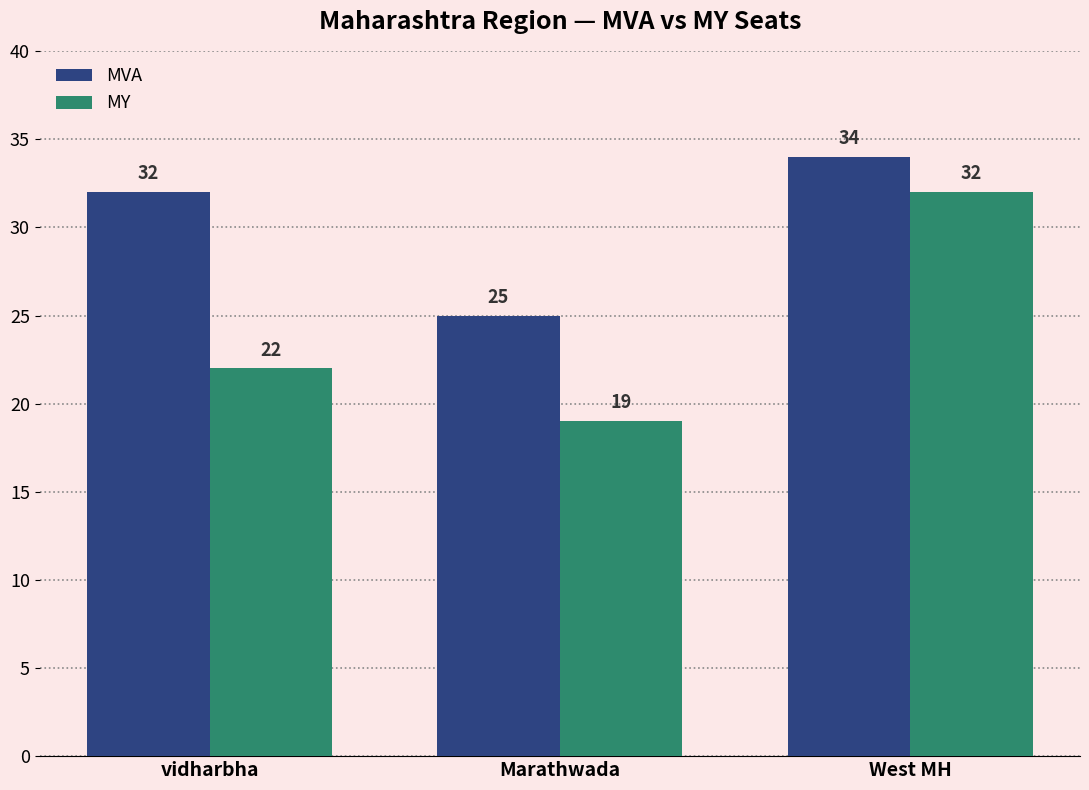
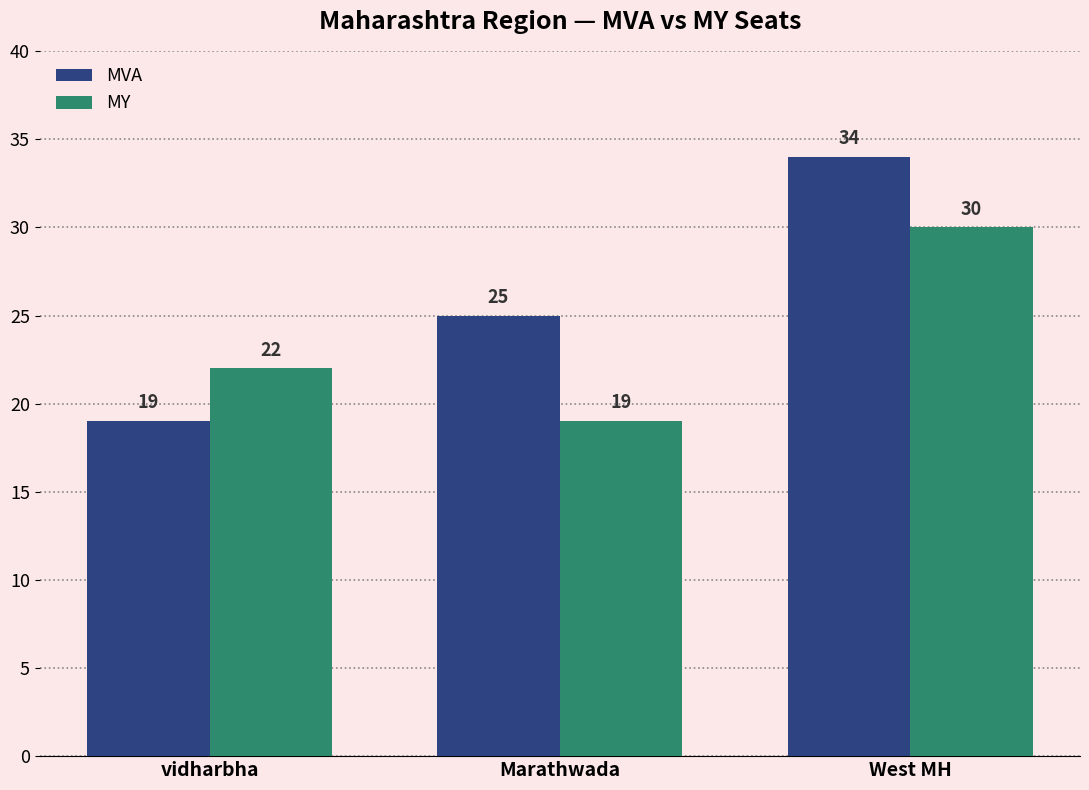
  {
    "MVA": {
-     "vidharbha": 32,
+     "vidharbha": 19,
      "Marathwada": 25,
      "West MH": 34
    },
    "MY": {
      "vidharbha": 22,
      "Marathwada": 19,
-     "West MH": 32
+     "West MH": 30
    }
  }
